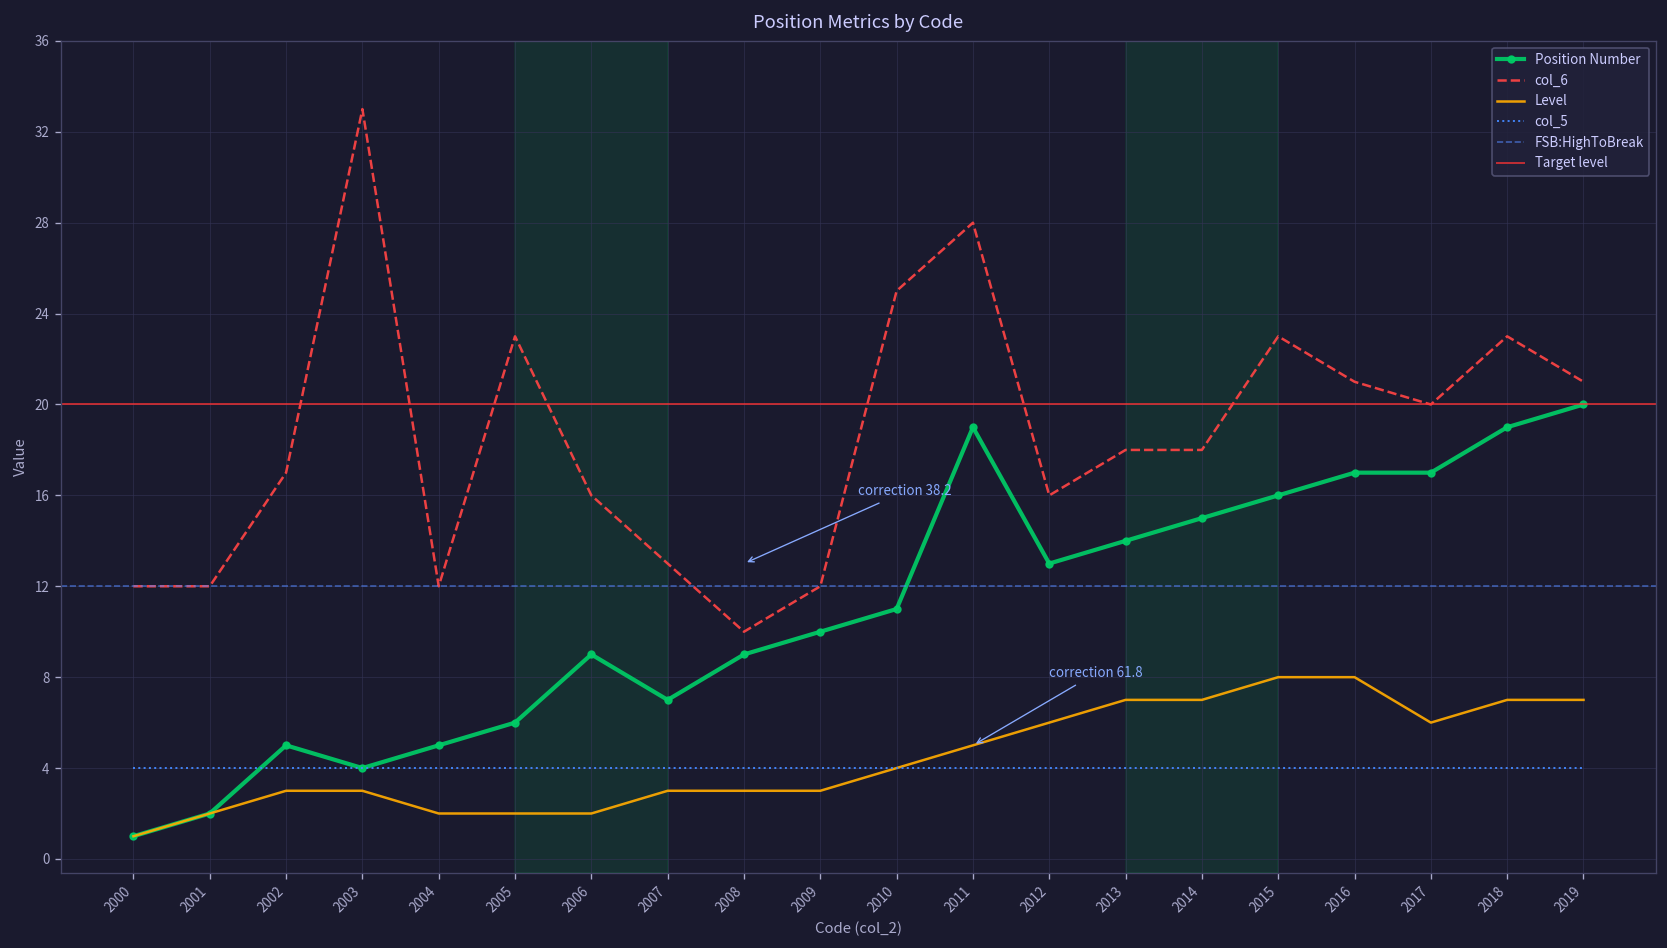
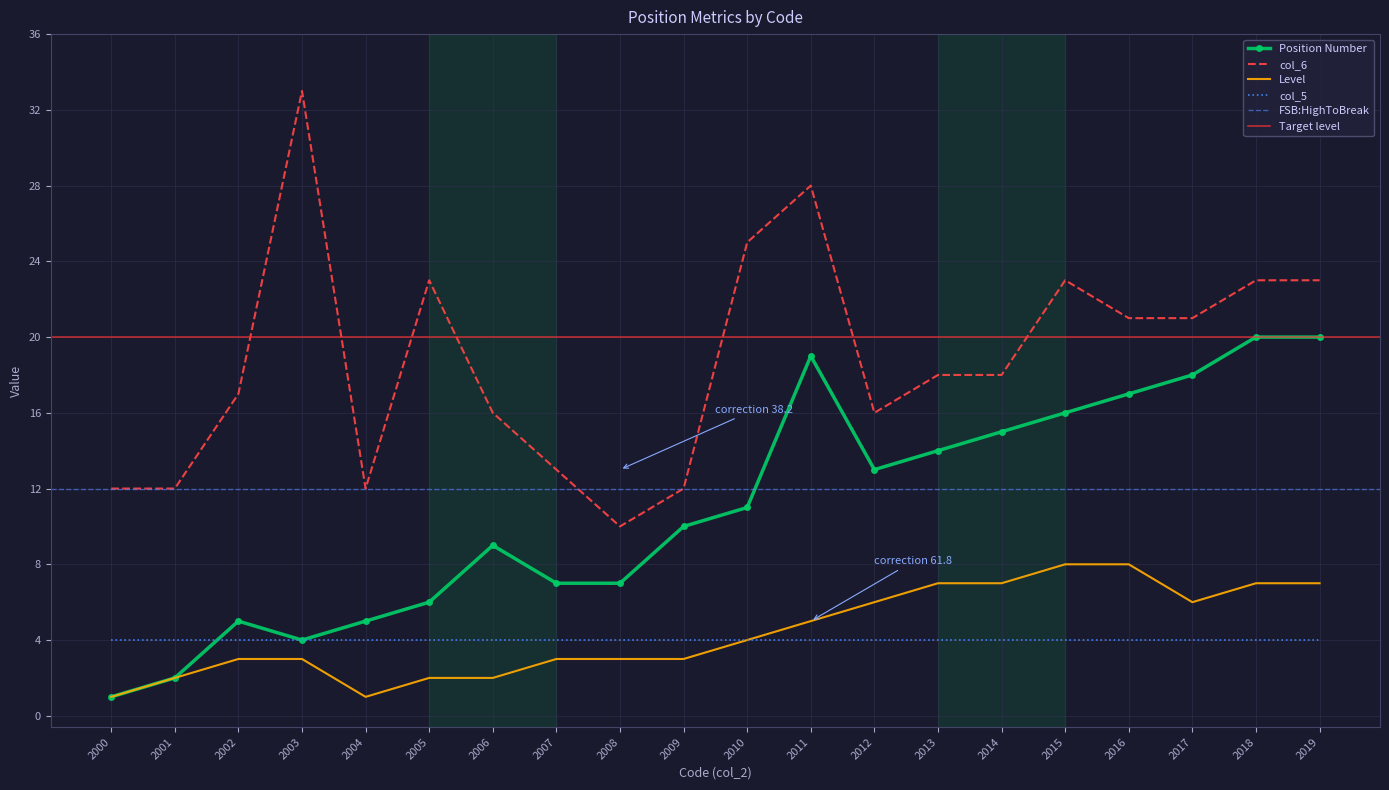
  {
    "Position Number": {
      "2002": 5,
      "2004": 5,
      "2005": 6,
      "2006": 9,
      "2007": 7,
-     "2008": 9,
+     "2008": 7,
      "2009": 10,
      "2010": 11,
      "2011": 19,
      "2012": 13,
      "2013": 14,
      "2014": 15,
      "2015": 16,
      "2016": 17,
-     "2017": 17,
-     "2018": 19,
+     "2017": 18,
+     "2018": 20,
      "2019": 20
    },
    "col_6": {
      "2000": 12,
      "2001": 12,
      "2002": 17,
      "2003": 33,
      "2004": 12,
      "2005": 23,
      "2006": 16,
      "2007": 13,
      "2008": 10,
      "2010": 25,
      "2011": 28,
      "2012": 16,
      "2013": 18,
      "2014": 18,
      "2015": 23,
      "2016": 21,
-     "2017": 20,
+     "2017": 21,
      "2018": 23,
-     "2019": 21
+     "2019": 23
    },
    "Level": {
      "2002": 3,
      "2003": 3,
-     "2004": 2,
+     "2004": 1,
      "2005": 2,
      "2006": 2,
      "2007": 3,
      "2008": 3,
      "2009": 3,
      "2011": 5,
      "2014": 7,
      "2015": 8,
      "2016": 8,
      "2017": 6,
      "2018": 7,
      "2019": 7
    },
    "col_5": {
      "2000": 4,
      "2001": 4,
      "2002": 4,
      "2004": 4,
      "2005": 4,
      "2006": 4,
      "2007": 4,
      "2008": 4,
      "2009": 4,
      "2011": 4,
      "2012": 4,
      "2013": 4,
      "2014": 4,
      "2015": 4,
      "2016": 4,
      "2017": 4,
      "2018": 4,
      "2019": 4
    }
  }
